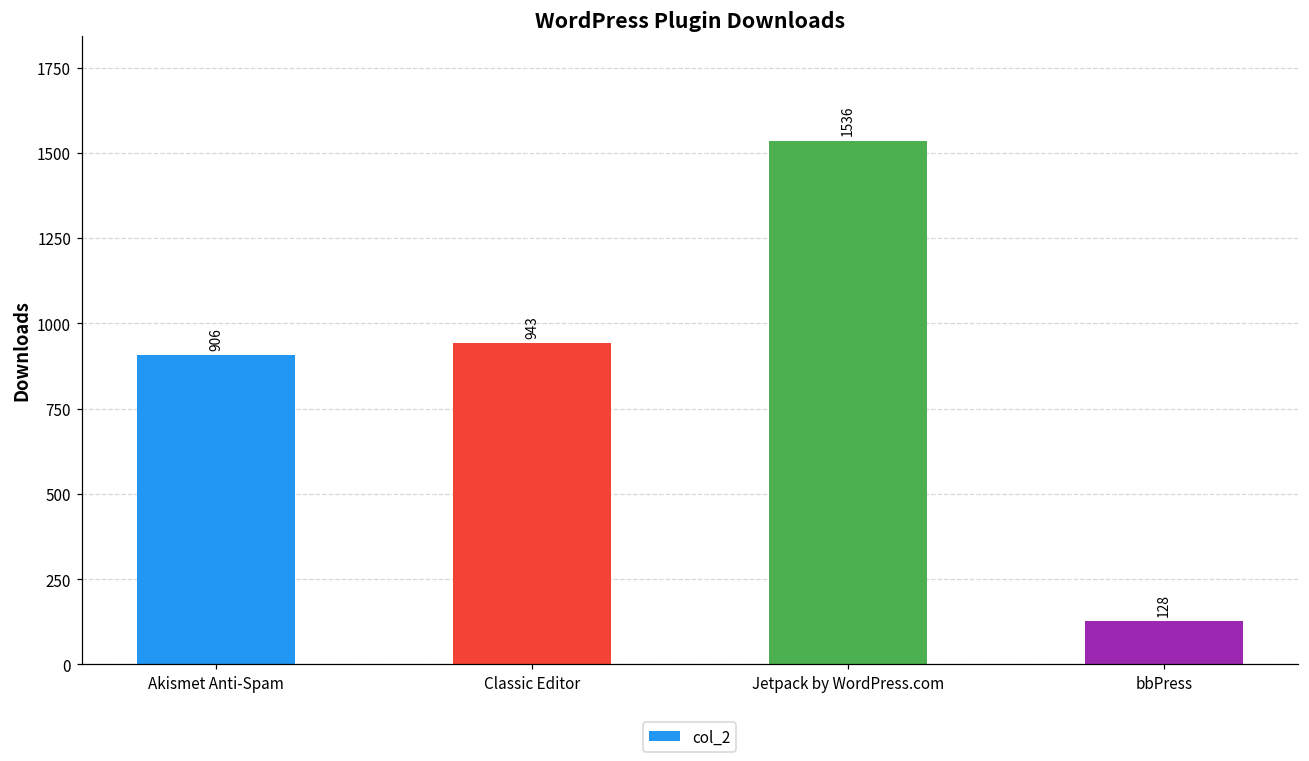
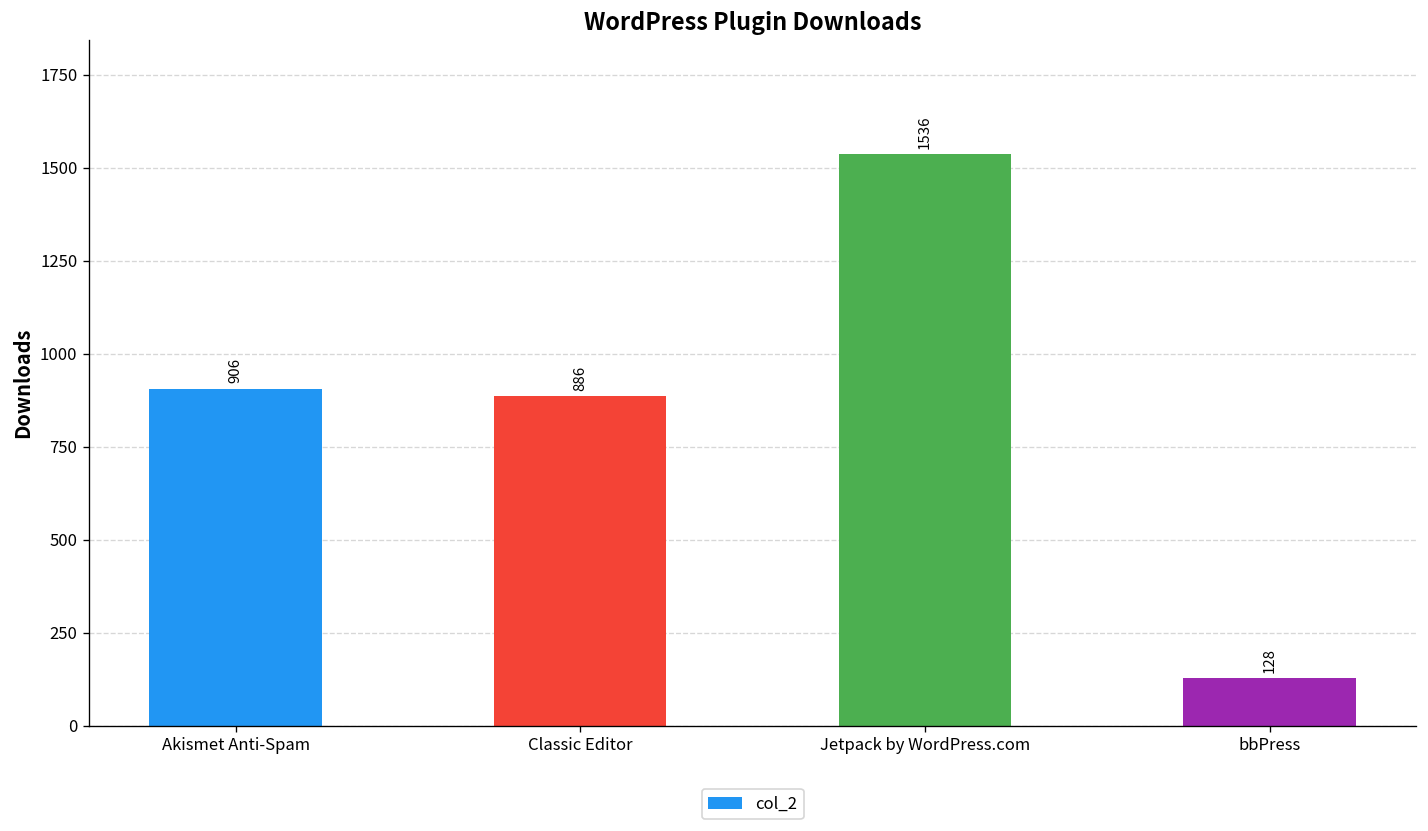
  {
    "Akismet Anti-Spam": 906,
-   "Classic Editor": 943,
+   "Classic Editor": 886,
    "Jetpack by WordPress.com": 1536,
    "bbPress": 128
  }
